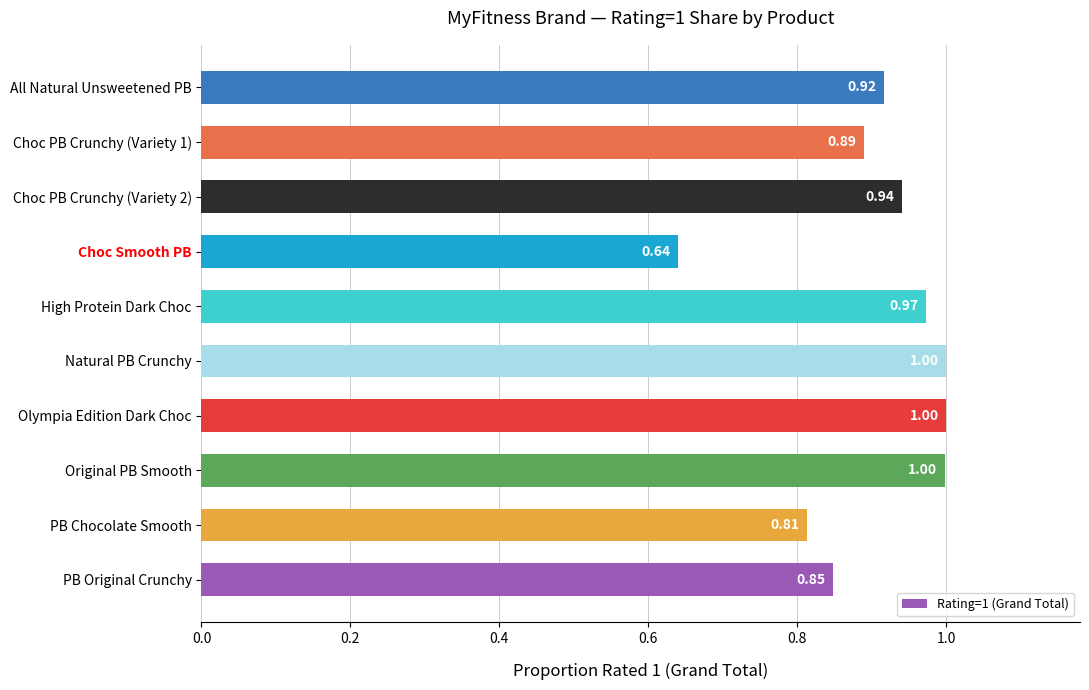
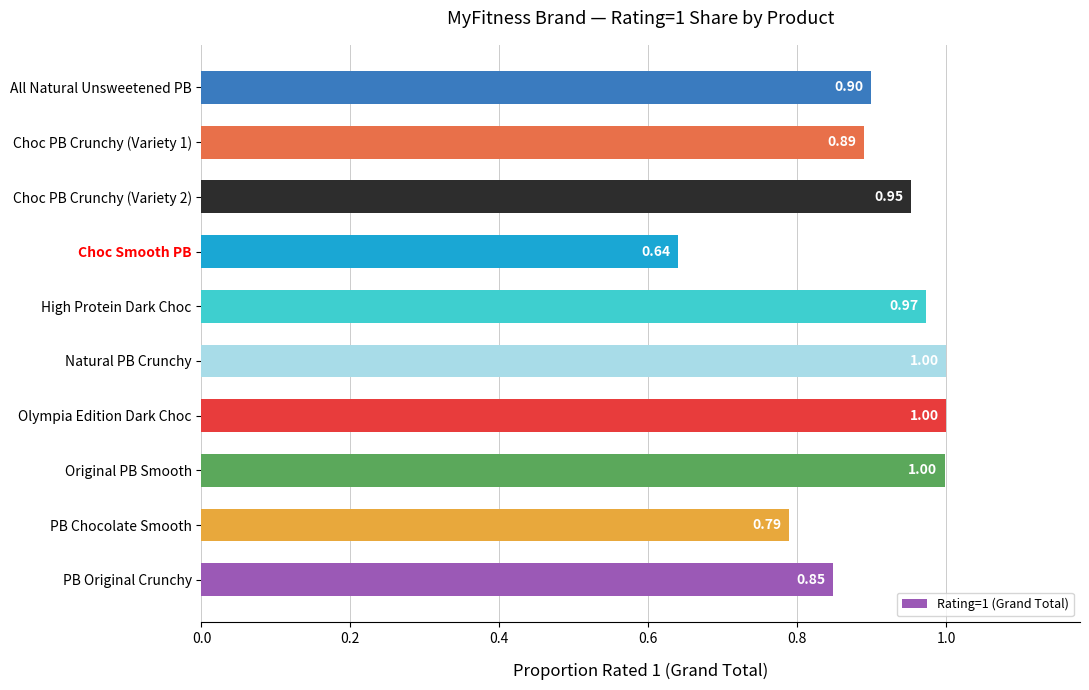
  {
-   "All Natural Unsweetened PB": 0.92,
+   "All Natural Unsweetened PB": 0.90,
    "Choc PB Crunchy (Variety 1)": 0.89,
-   "Choc PB Crunchy (Variety 2)": 0.94,
+   "Choc PB Crunchy (Variety 2)": 0.95,
    "Choc Smooth PB": 0.64,
    "High Protein Dark Choc": 0.97,
    "Natural PB Crunchy": 1.00,
    "Olympia Edition Dark Choc": 1.00,
    "Original PB Smooth": 1.00,
-   "PB Chocolate Smooth": 0.81,
+   "PB Chocolate Smooth": 0.79,
    "PB Original Crunchy": 0.85
  }
